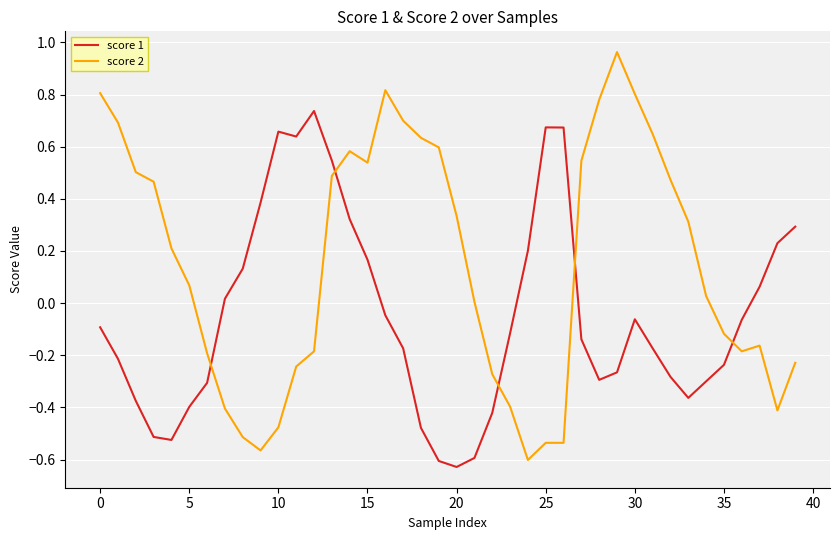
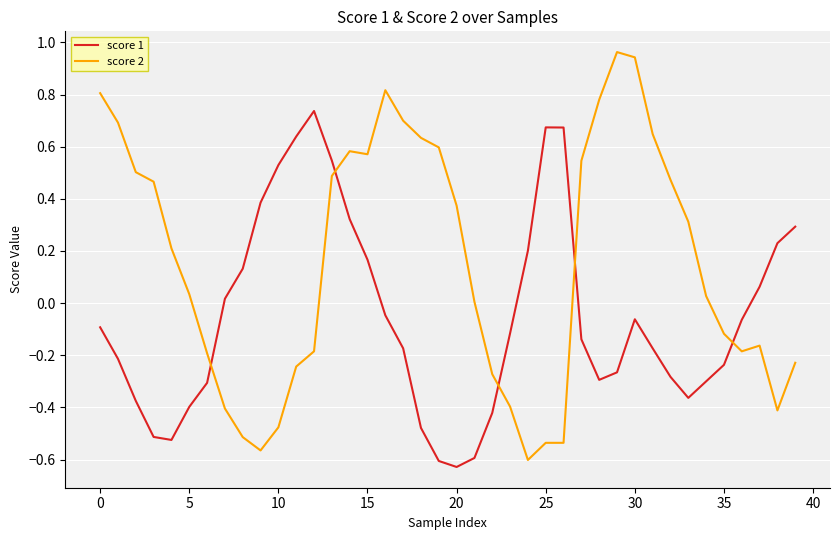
  {
    "score 1": {
      "0": -0.09,
      "5": -0.40,
-     "10": 0.66,
+     "10": 0.53,
      "15": 0.17,
      "20": -0.63,
      "25": 0.67,
      "30": -0.06,
      "35": -0.24
    },
    "score 2": {
      "0": 0.81,
-     "5": 0.07,
+     "5": 0.03,
      "10": -0.48,
-     "15": 0.54,
-     "20": 0.33,
+     "15": 0.57,
+     "20": 0.37,
      "25": -0.54,
-     "30": 0.80,
+     "30": 0.94,
      "35": -0.12
    }
  }
